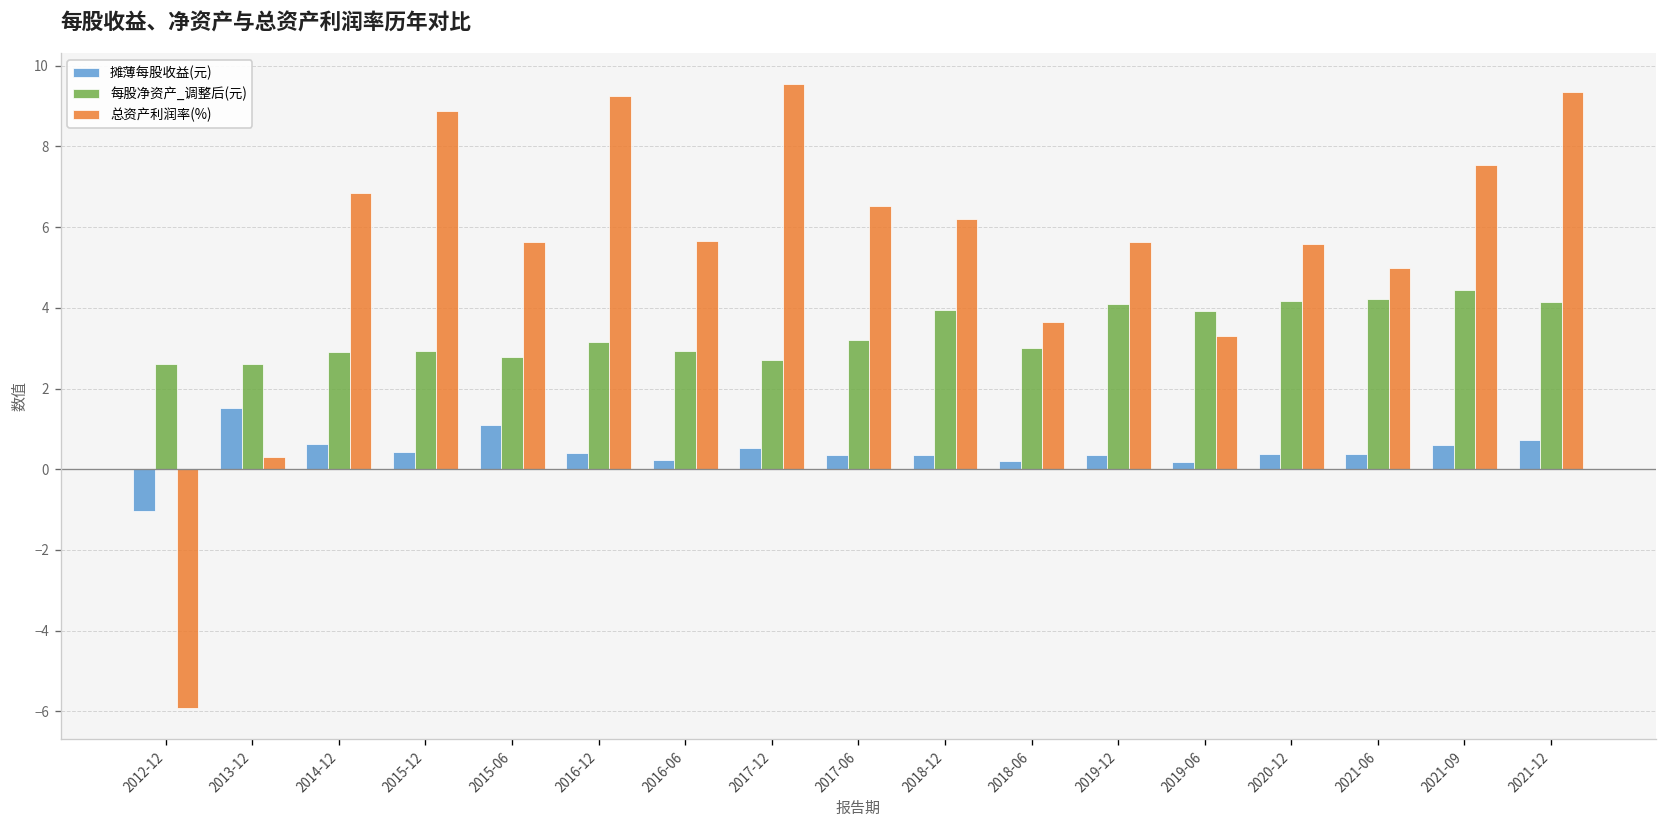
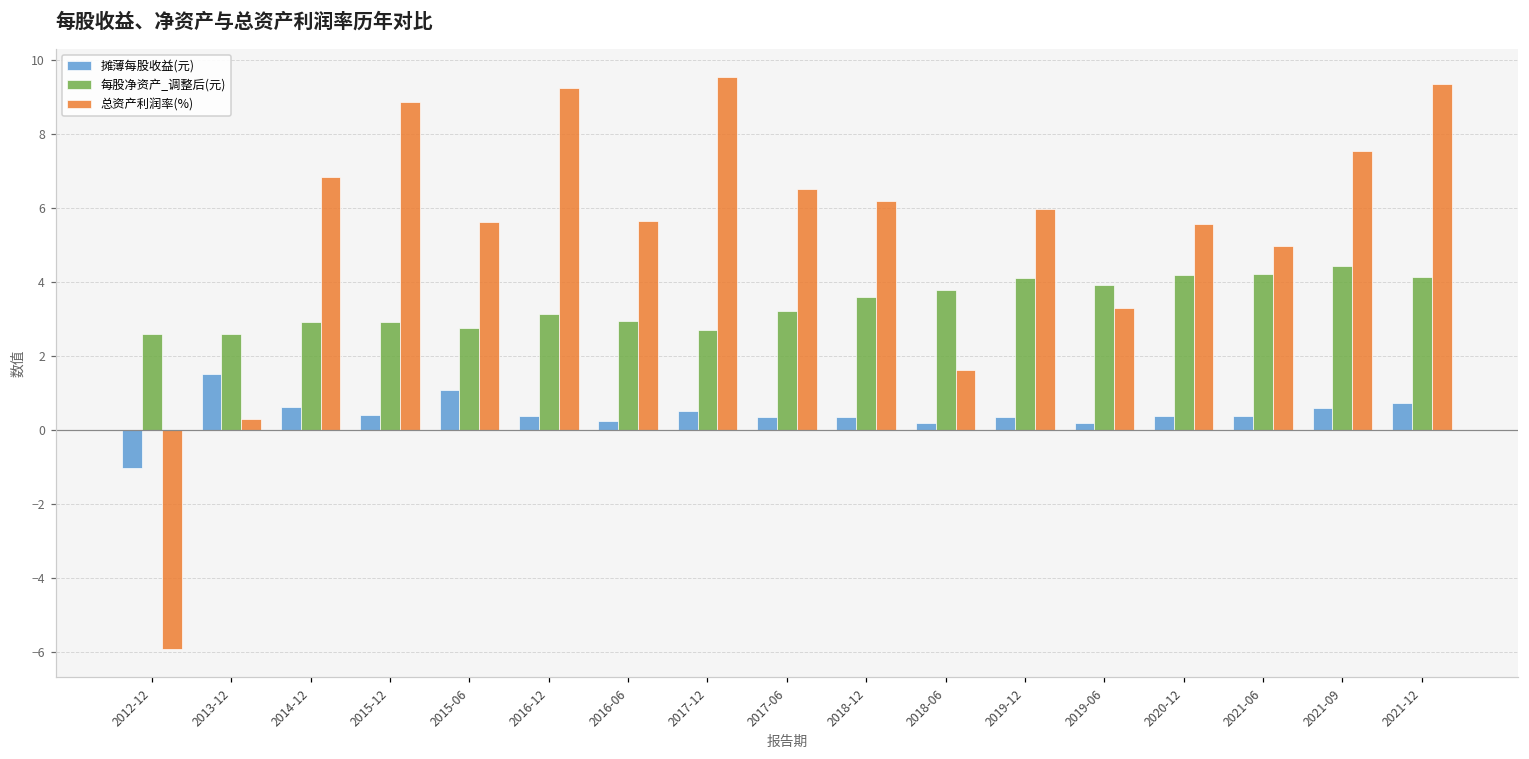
  {
    "摊薄每股收益(元)": {
      "2012-12": -1.0,
      "2013-12": 1.5,
      "2014-12": 0.6,
      "2015-12": 0.4,
      "2015-06": 1.1,
      "2016-12": 0.4,
      "2016-06": 0.2,
      "2017-12": 0.5,
      "2017-06": 0.4,
      "2018-12": 0.3,
      "2018-06": 0.2,
      "2019-12": 0.4,
      "2019-06": 0.2,
      "2020-12": 0.4,
      "2021-06": 0.4,
      "2021-09": 0.6,
      "2021-12": 0.7
    },
    "每股净资产_调整后(元)": {
      "2012-12": 2.6,
      "2013-12": 2.6,
      "2014-12": 2.9,
      "2015-12": 2.9,
      "2015-06": 2.8,
      "2016-12": 3.2,
      "2016-06": 2.9,
      "2017-12": 2.7,
      "2017-06": 3.2,
-     "2018-12": 3.9,
-     "2018-06": 3.0,
+     "2018-12": 3.6,
+     "2018-06": 3.8,
      "2019-12": 4.1,
      "2019-06": 3.9,
      "2020-12": 4.2,
      "2021-06": 4.2,
      "2021-09": 4.4,
      "2021-12": 4.1
    },
    "总资产利润率(%)": {
      "2012-12": -5.9,
      "2013-12": 0.3,
      "2014-12": 6.8,
      "2015-12": 8.9,
      "2015-06": 5.6,
      "2016-12": 9.2,
      "2016-06": 5.7,
      "2017-12": 9.5,
      "2017-06": 6.5,
      "2018-12": 6.2,
-     "2018-06": 3.6,
-     "2019-12": 5.6,
+     "2018-06": 1.6,
+     "2019-12": 6.0,
      "2019-06": 3.3,
      "2020-12": 5.6,
      "2021-06": 5.0,
      "2021-09": 7.5,
      "2021-12": 9.3
    }
  }
